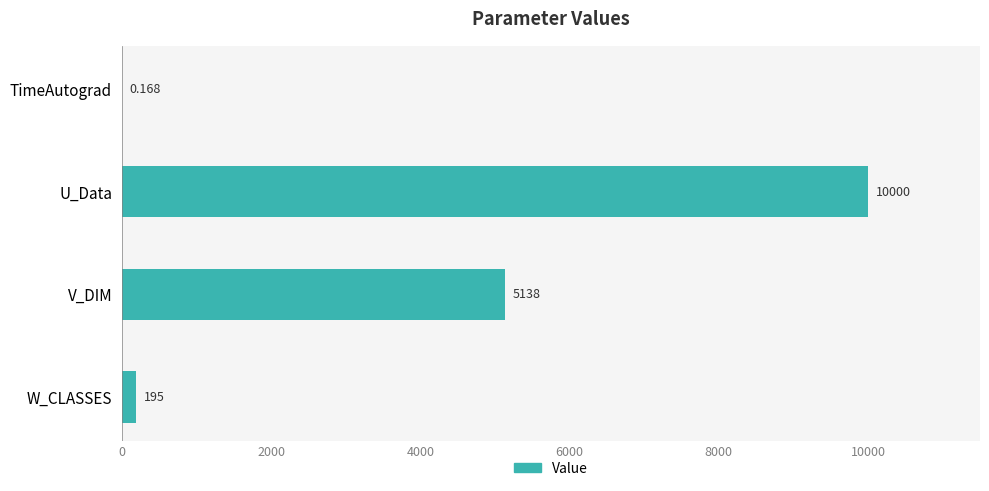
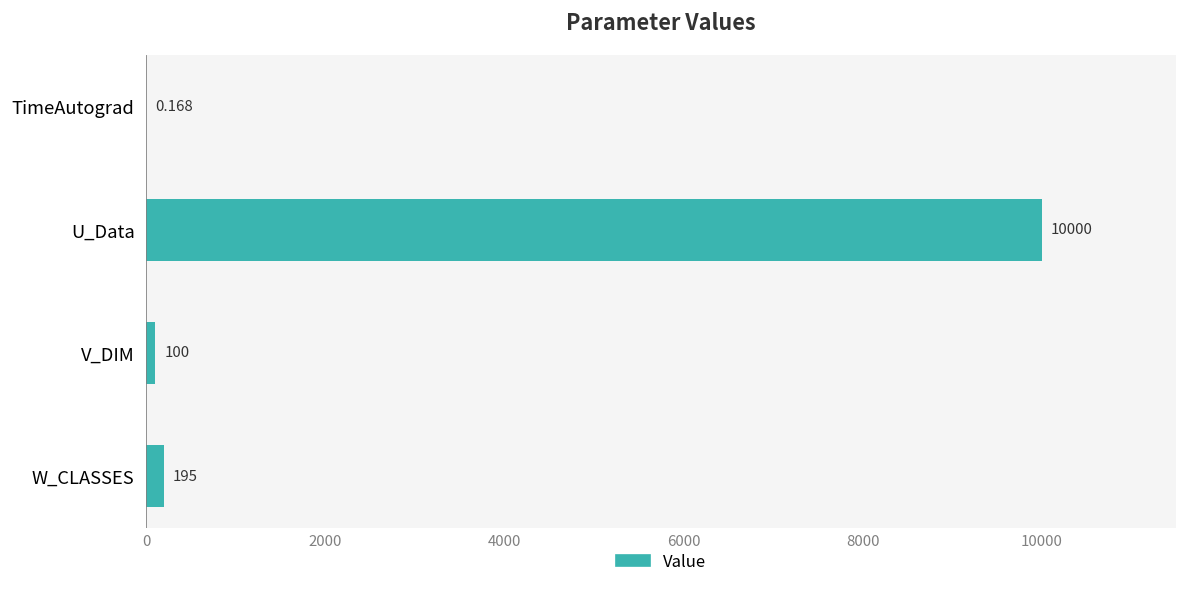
  {
    "TimeAutograd": 0.168,
    "U_Data": 10000,
-   "V_DIM": 5138,
+   "V_DIM": 100,
    "W_CLASSES": 195
  }
